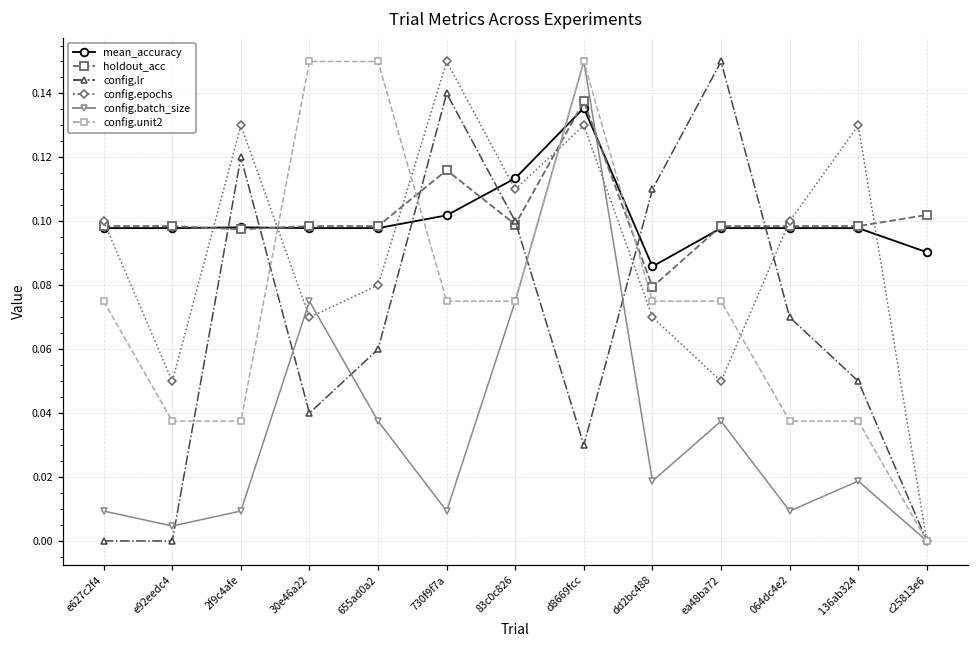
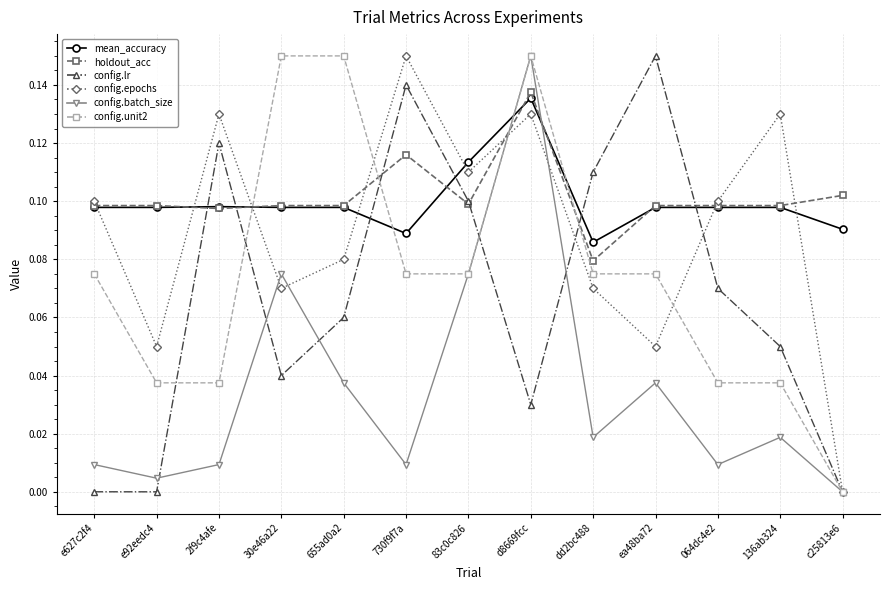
  {
    "mean_accuracy": {
-     "730f9f7a": 0.102,
+     "730f9f7a": 0.089,
      "83c0c826": 0.113,
      "d8669fcc": 0.135,
      "dd2bc488": 0.086,
      "c25813e6": 0.090
    }
  }
